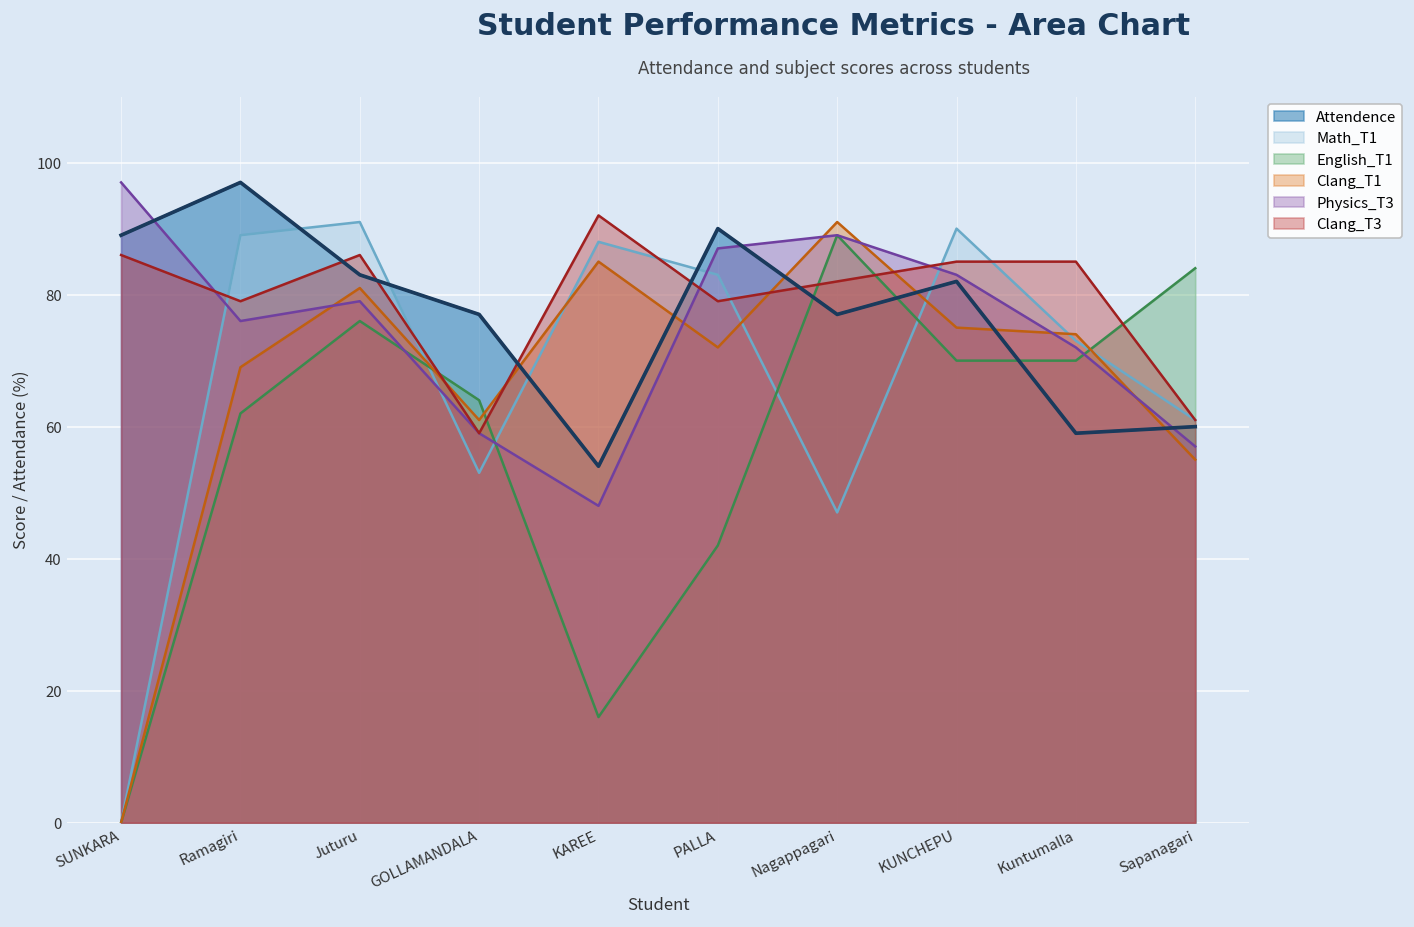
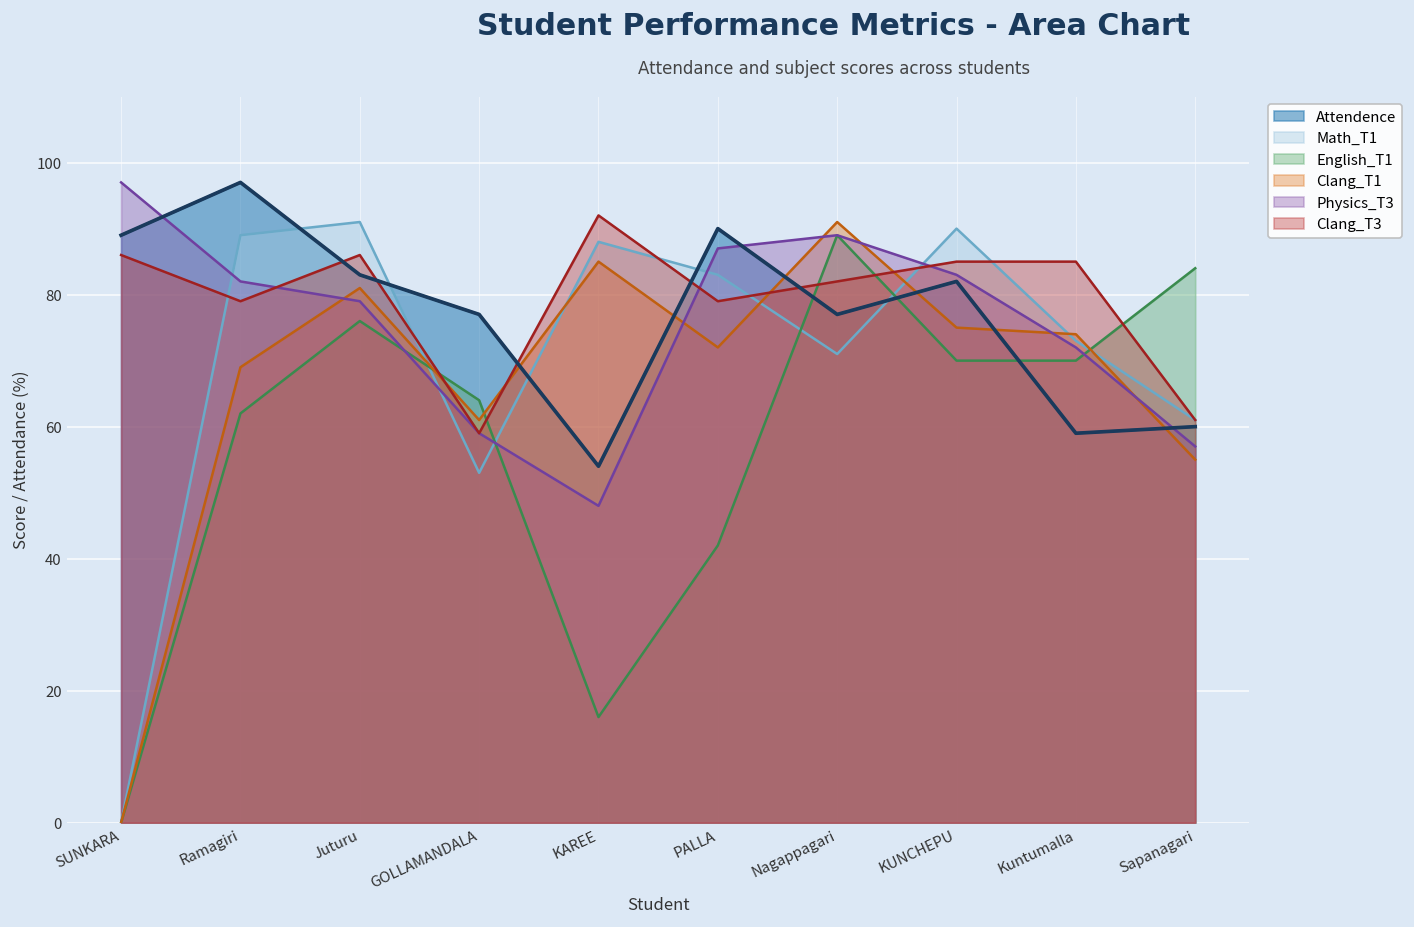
  {
    "Attendence": {
      "SUNKARA": 89,
      "Ramagiri": 97,
      "Juturu": 83,
      "GOLLAMANDALA": 77,
      "KAREE": 54,
      "PALLA": 90,
      "Nagappagari": 77,
      "KUNCHEPU": 82,
      "Kuntumalla": 59,
      "Sapanagari": 60
    },
    "Math_T1": {
      "Ramagiri": 89,
      "Juturu": 91,
      "GOLLAMANDALA": 53,
      "KAREE": 88,
      "PALLA": 83,
-     "Nagappagari": 47,
+     "Nagappagari": 71,
      "KUNCHEPU": 90,
      "Kuntumalla": 73
    },
    "English_T1": {
      "Ramagiri": 62,
      "Juturu": 76,
      "GOLLAMANDALA": 64,
      "KAREE": 16,
      "PALLA": 42,
      "KUNCHEPU": 70,
      "Kuntumalla": 70,
      "Sapanagari": 84
    },
    "Physics_T3": {
      "SUNKARA": 97,
-     "Ramagiri": 76,
+     "Ramagiri": 82,
      "Juturu": 79,
      "KAREE": 48,
      "PALLA": 87,
      "KUNCHEPU": 83,
      "Kuntumalla": 72,
      "Sapanagari": 57
    }
  }
